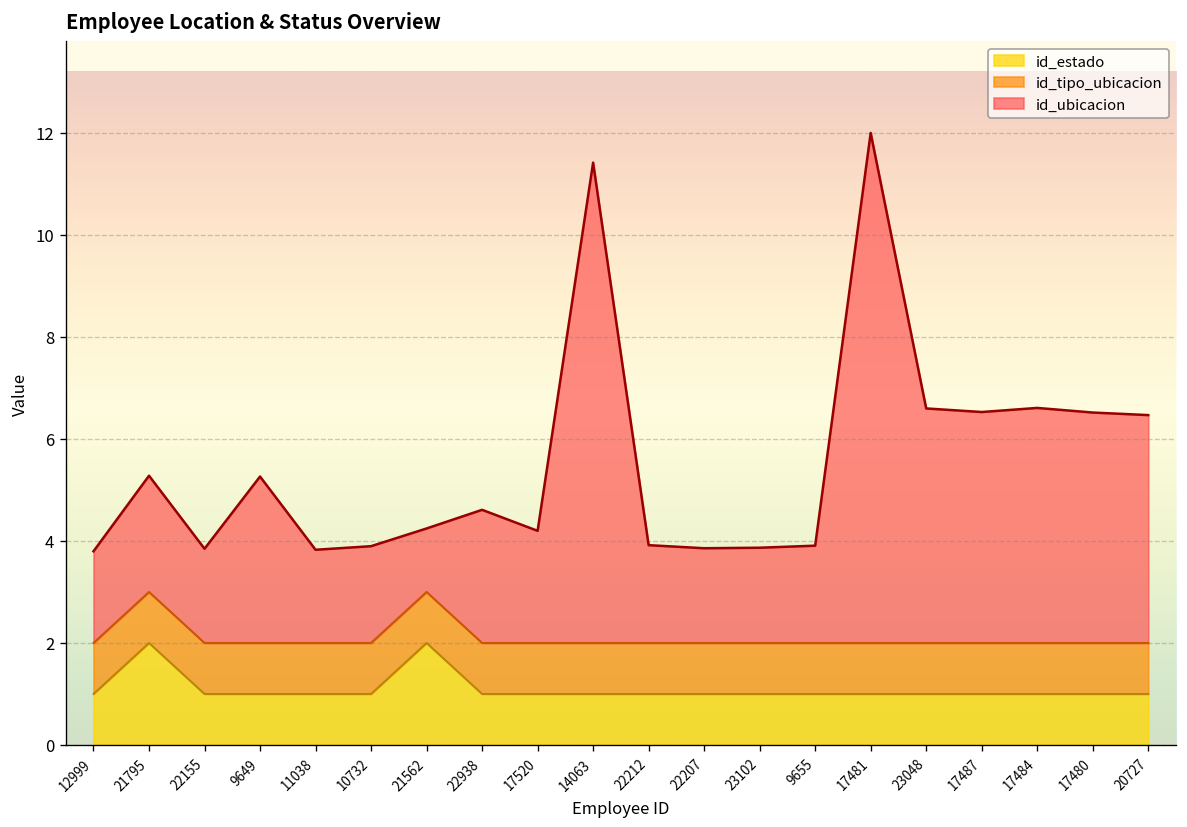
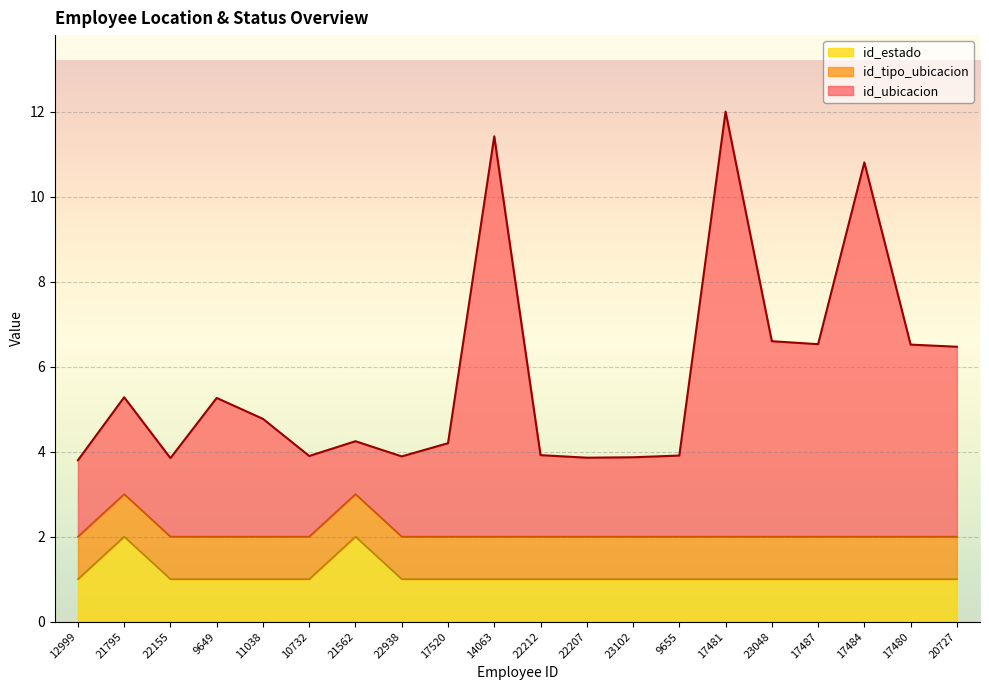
  {
    "id_estado": {
      "12999": 1.0,
      "21795": 2.0,
      "22155": 1.0,
      "9649": 1.0,
      "11038": 1.0,
      "10732": 1.0,
      "21562": 2.0,
      "22938": 1.0,
      "17520": 1.0,
      "14063": 1.0,
      "22212": 1.0,
      "22207": 1.0,
      "23102": 1.0,
      "9655": 1.0,
      "17481": 1.0,
      "23048": 1.0,
      "17487": 1.0,
      "17484": 1.0,
      "17480": 1.0,
      "20727": 1.0
    },
    "id_tipo_ubicacion": {
      "12999": 1.0,
      "21795": 1.0,
      "22155": 1.0,
      "9649": 1.0,
      "11038": 1.0,
      "10732": 1.0,
      "21562": 1.0,
      "22938": 1.0,
      "17520": 1.0,
      "14063": 1.0,
      "22212": 1.0,
      "22207": 1.0,
      "23102": 1.0,
      "9655": 1.0,
      "17481": 1.0,
      "23048": 1.0,
      "17487": 1.0,
      "17484": 1.0,
      "17480": 1.0,
      "20727": 1.0
    },
    "id_ubicacion": {
      "12999": 1.8,
      "21795": 2.3,
      "22155": 1.8,
      "9649": 3.3,
-     "11038": 1.8,
+     "11038": 2.8,
      "10732": 1.9,
      "21562": 1.2,
-     "22938": 2.6,
+     "22938": 1.9,
      "17520": 2.2,
      "14063": 9.4,
      "22212": 1.9,
      "22207": 1.9,
      "23102": 1.9,
      "9655": 1.9,
      "17481": 10.0,
      "23048": 4.6,
      "17487": 4.5,
-     "17484": 4.6,
+     "17484": 8.8,
      "17480": 4.5,
      "20727": 4.5
    }
  }
